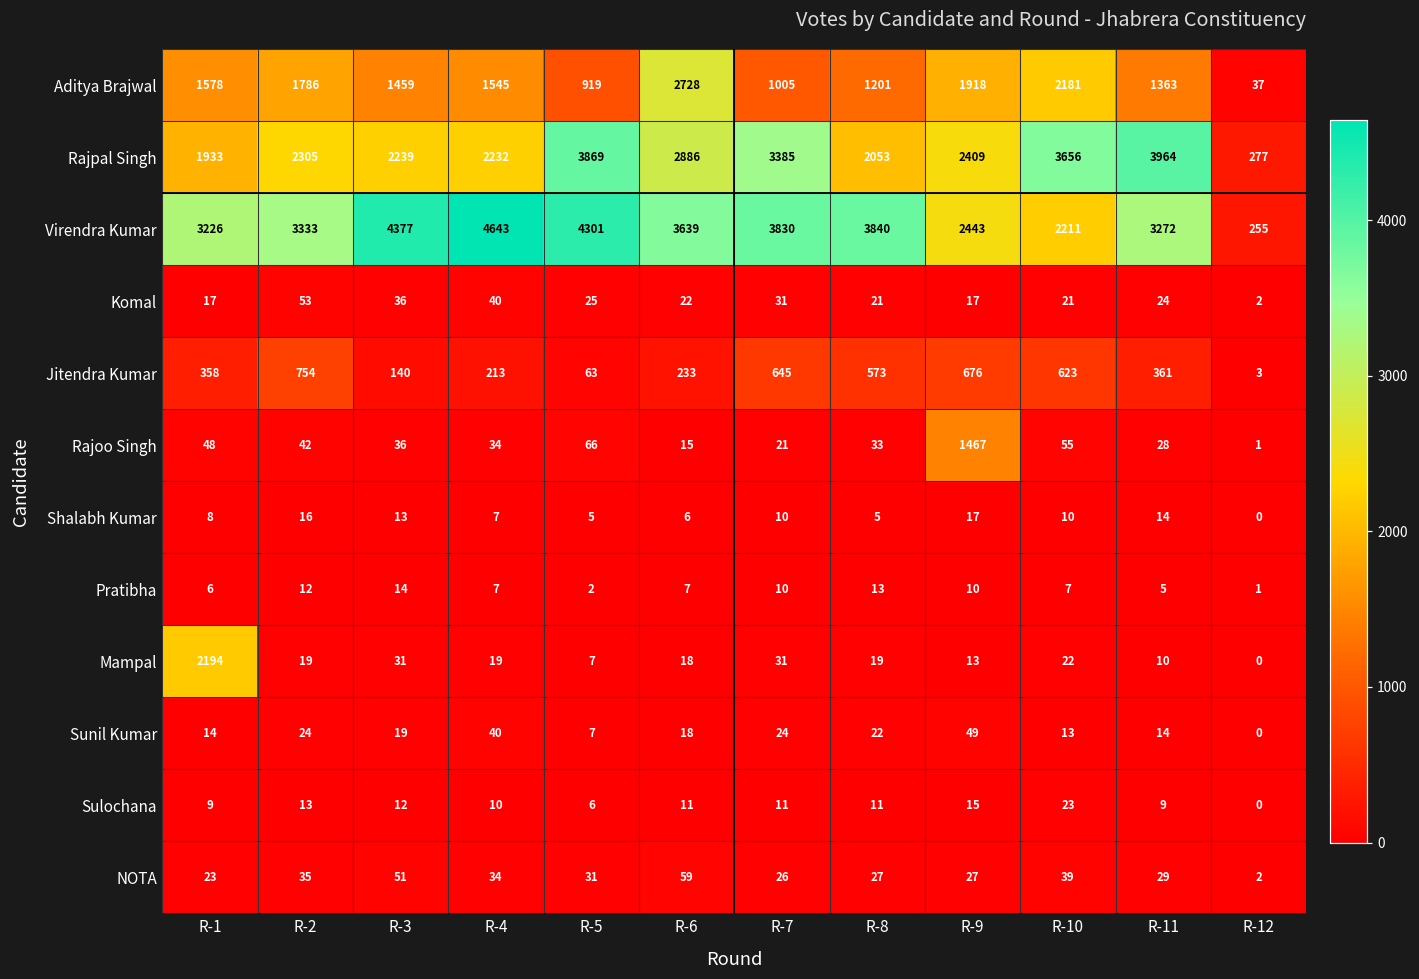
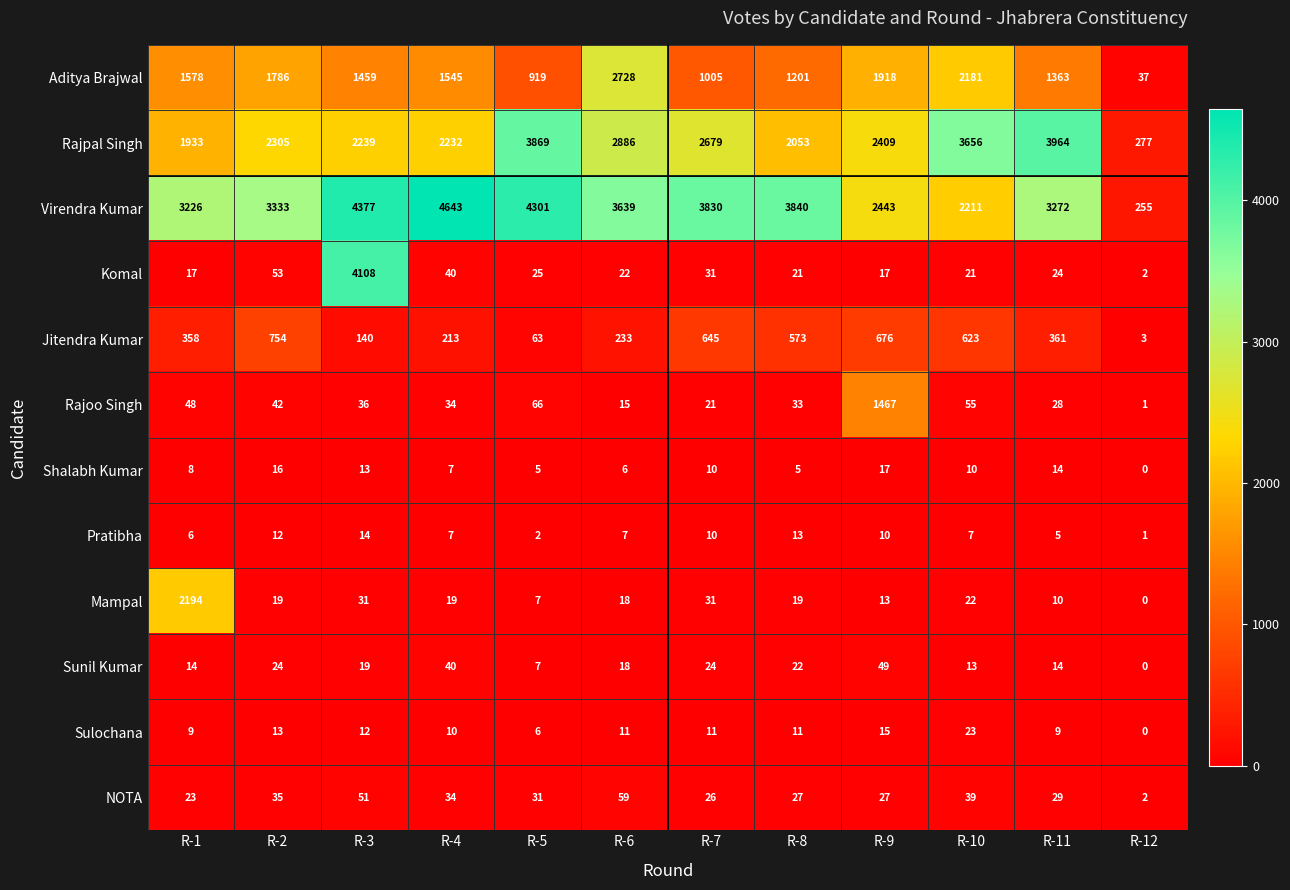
  {
    "Aditya Brajwal": {
      "R-1": 1578,
      "R-2": 1786,
      "R-3": 1459,
      "R-4": 1545,
      "R-5": 919,
      "R-6": 2728,
      "R-7": 1005,
      "R-8": 1201,
      "R-9": 1918,
      "R-10": 2181,
      "R-11": 1363,
      "R-12": 37
    },
    "Rajpal Singh": {
      "R-1": 1933,
      "R-2": 2305,
      "R-3": 2239,
      "R-4": 2232,
      "R-5": 3869,
      "R-6": 2886,
-     "R-7": 3385,
+     "R-7": 2679,
      "R-8": 2053,
      "R-9": 2409,
      "R-10": 3656,
      "R-11": 3964,
      "R-12": 277
    },
    "Virendra Kumar": {
      "R-1": 3226,
      "R-2": 3333,
      "R-3": 4377,
      "R-4": 4643,
      "R-5": 4301,
      "R-6": 3639,
      "R-7": 3830,
      "R-8": 3840,
      "R-9": 2443,
      "R-10": 2211,
      "R-11": 3272,
      "R-12": 255
    },
    "Komal": {
      "R-1": 17,
      "R-2": 53,
-     "R-3": 36,
+     "R-3": 4108,
      "R-4": 40,
      "R-5": 25,
      "R-6": 22,
      "R-7": 31,
      "R-8": 21,
      "R-9": 17,
      "R-10": 21,
      "R-11": 24,
      "R-12": 2
    },
    "Jitendra Kumar": {
      "R-1": 358,
      "R-2": 754,
      "R-3": 140,
      "R-4": 213,
      "R-5": 63,
      "R-6": 233,
      "R-7": 645,
      "R-8": 573,
      "R-9": 676,
      "R-10": 623,
      "R-11": 361,
      "R-12": 3
    },
    "Rajoo Singh": {
      "R-1": 48,
      "R-2": 42,
      "R-3": 36,
      "R-4": 34,
      "R-5": 66,
      "R-6": 15,
      "R-7": 21,
      "R-8": 33,
      "R-9": 1467,
      "R-10": 55,
      "R-11": 28,
      "R-12": 1
    },
    "Shalabh Kumar": {
      "R-1": 8,
      "R-2": 16,
      "R-3": 13,
      "R-4": 7,
      "R-5": 5,
      "R-6": 6,
      "R-7": 10,
      "R-8": 5,
      "R-9": 17,
      "R-10": 10,
      "R-11": 14,
      "R-12": 0
    },
    "Pratibha": {
      "R-1": 6,
      "R-2": 12,
      "R-3": 14,
      "R-4": 7,
      "R-5": 2,
      "R-6": 7,
      "R-7": 10,
      "R-8": 13,
      "R-9": 10,
      "R-10": 7,
      "R-11": 5,
      "R-12": 1
    },
    "Mampal": {
      "R-1": 2194,
      "R-2": 19,
      "R-3": 31,
      "R-4": 19,
      "R-5": 7,
      "R-6": 18,
      "R-7": 31,
      "R-8": 19,
      "R-9": 13,
      "R-10": 22,
      "R-11": 10,
      "R-12": 0
    },
    "Sunil Kumar": {
      "R-1": 14,
      "R-2": 24,
      "R-3": 19,
      "R-4": 40,
      "R-5": 7,
      "R-6": 18,
      "R-7": 24,
      "R-8": 22,
      "R-9": 49,
      "R-10": 13,
      "R-11": 14,
      "R-12": 0
    },
    "Sulochana": {
      "R-1": 9,
      "R-2": 13,
      "R-3": 12,
      "R-4": 10,
      "R-5": 6,
      "R-6": 11,
      "R-7": 11,
      "R-8": 11,
      "R-9": 15,
      "R-10": 23,
      "R-11": 9,
      "R-12": 0
    },
    "NOTA": {
      "R-1": 23,
      "R-2": 35,
      "R-3": 51,
      "R-4": 34,
      "R-5": 31,
      "R-6": 59,
      "R-7": 26,
      "R-8": 27,
      "R-9": 27,
      "R-10": 39,
      "R-11": 29,
      "R-12": 2
    }
  }
